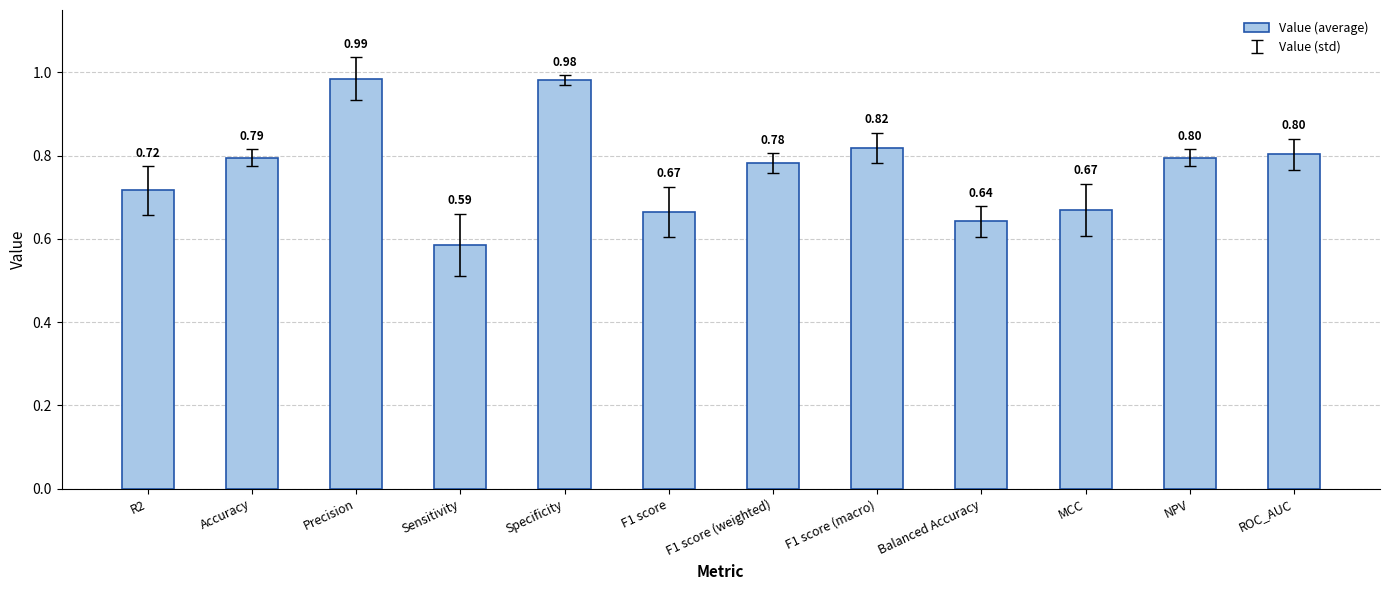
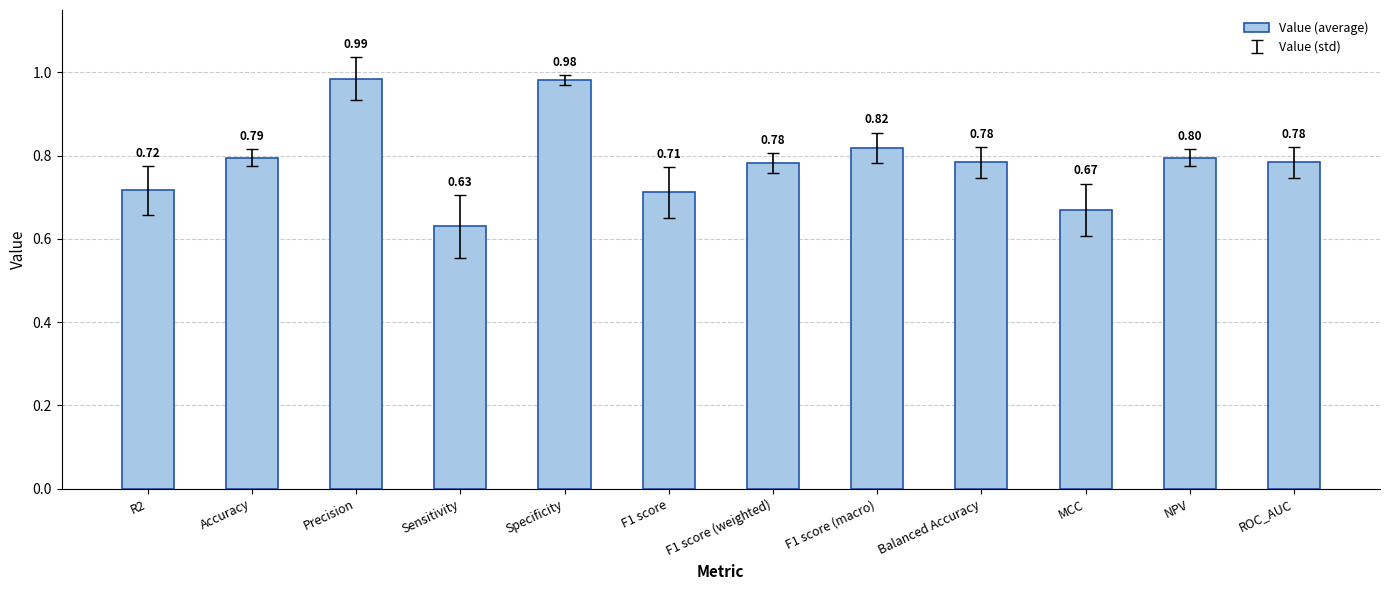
  {
    "Value (average)": {
      "Accuracy": 0.79,
-     "Sensitivity": 0.59,
+     "Sensitivity": 0.63,
      "Specificity": 0.98,
-     "F1 score": 0.67,
+     "F1 score": 0.71,
      "F1 score (weighted)": 0.78,
      "F1 score (macro)": 0.82,
-     "Balanced Accuracy": 0.64,
+     "Balanced Accuracy": 0.78,
      "NPV": 0.80,
-     "ROC_AUC": 0.80
+     "ROC_AUC": 0.78
    }
  }
